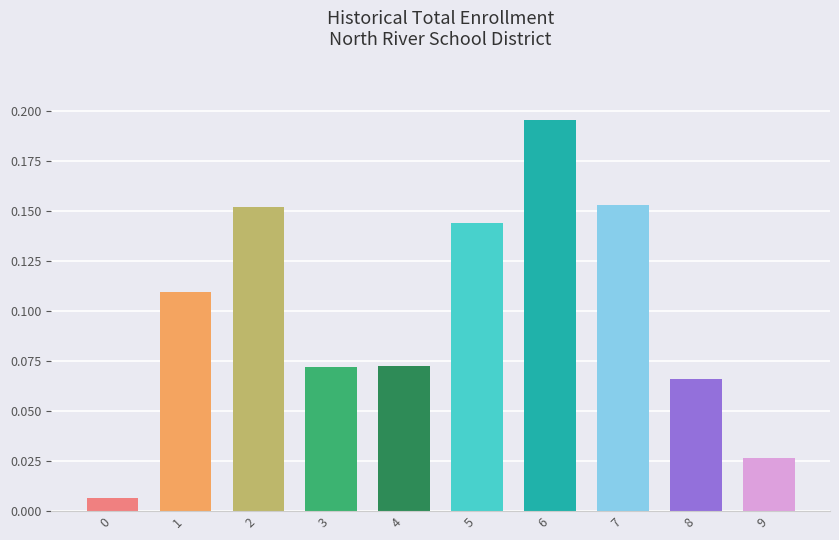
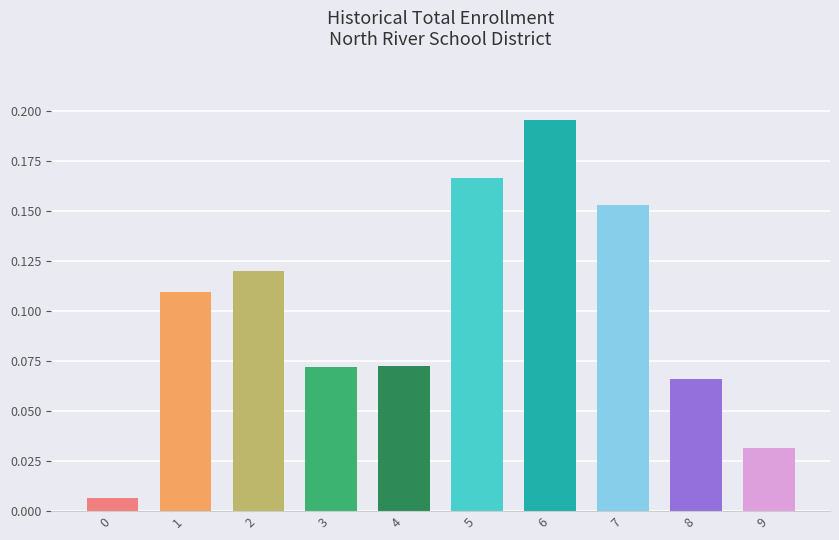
  {
    "0": 0.007,
    "1": 0.109,
-   "2": 0.152,
+   "2": 0.120,
    "3": 0.072,
    "4": 0.072,
-   "5": 0.144,
+   "5": 0.167,
    "6": 0.195,
    "7": 0.153,
    "8": 0.066,
-   "9": 0.026
+   "9": 0.031
  }
